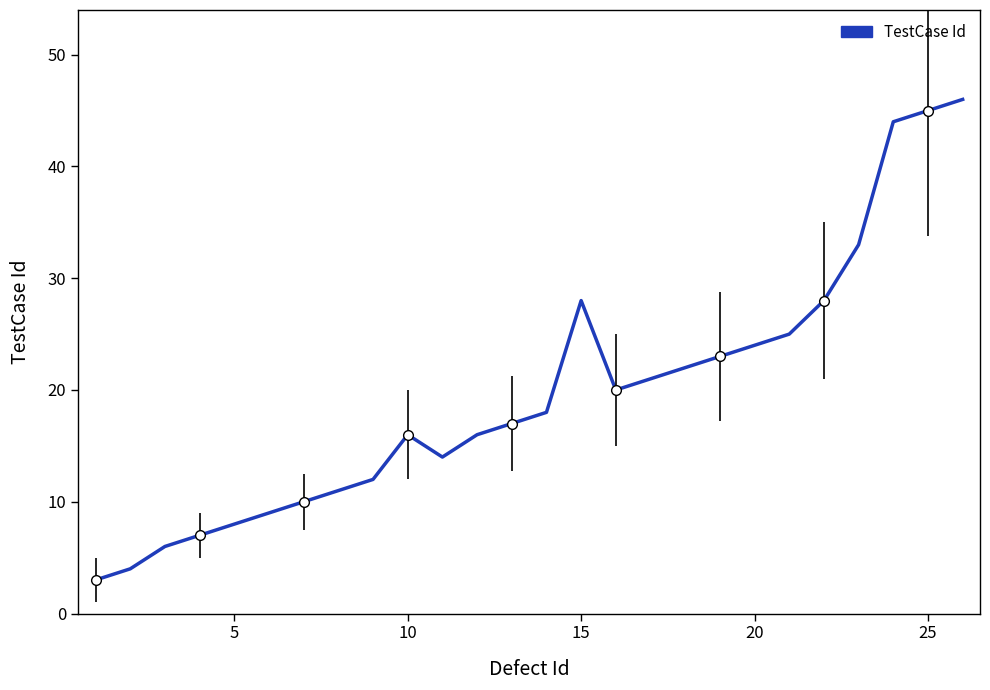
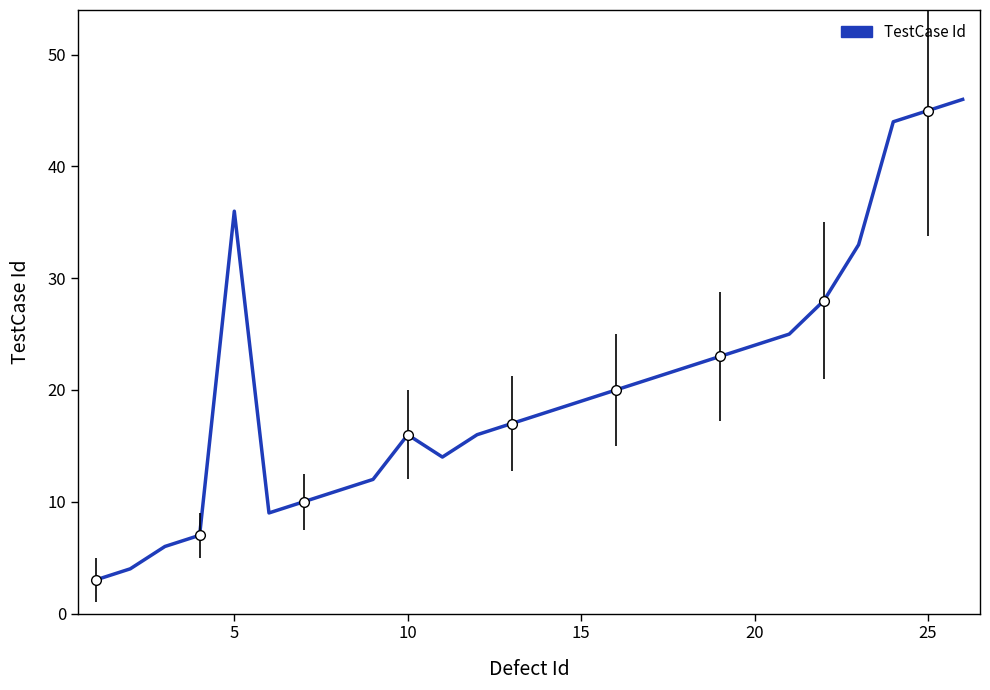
  {
    "TestCase Id": {
-     "5": 8,
-     "15": 28,
+     "5": 36,
+     "15": 19,
      "20": 24
    }
  }
